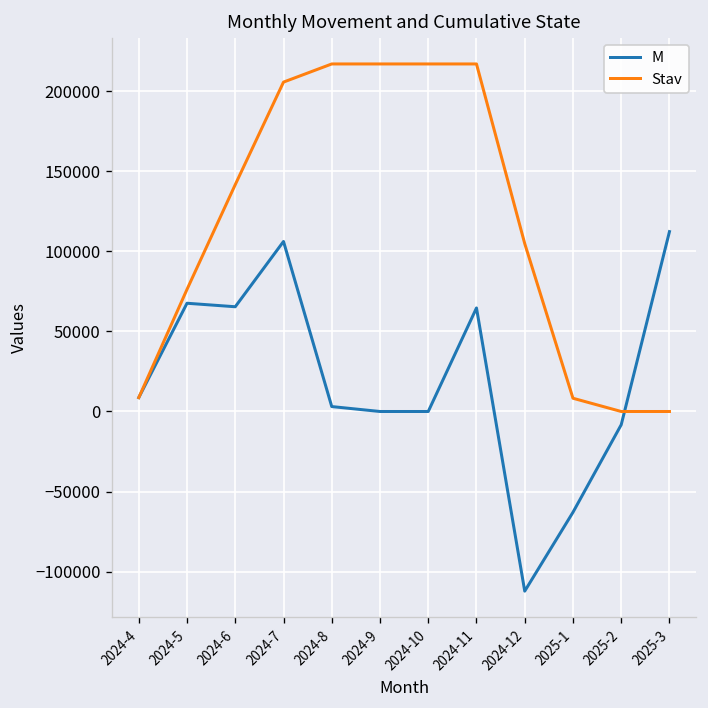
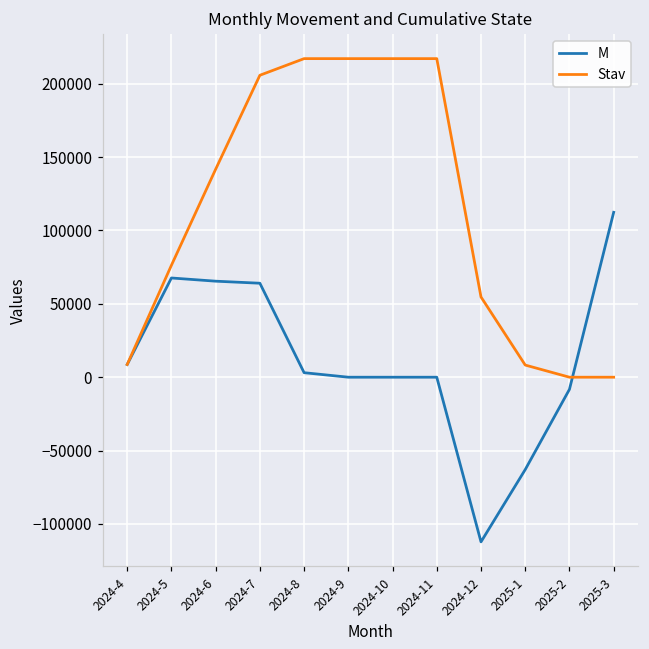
  {
    "M": {
      "2024-5": 68000,
      "2024-6": 65000,
-     "2024-7": 106000,
+     "2024-7": 64000,
      "2024-8": 3000,
      "2024-9": 0,
      "2024-10": 0,
-     "2024-11": 65000,
+     "2024-11": 0,
      "2024-12": -112000,
      "2025-1": -63000,
      "2025-2": -8000,
      "2025-3": 112000
    },
    "Stav": {
      "2024-5": 76000,
      "2024-6": 142000,
      "2024-7": 206000,
      "2024-8": 217000,
      "2024-9": 217000,
      "2024-10": 217000,
      "2024-11": 217000,
-     "2024-12": 105000,
+     "2024-12": 55000,
      "2025-1": 8000,
      "2025-2": 0,
      "2025-3": 0
    }
  }
